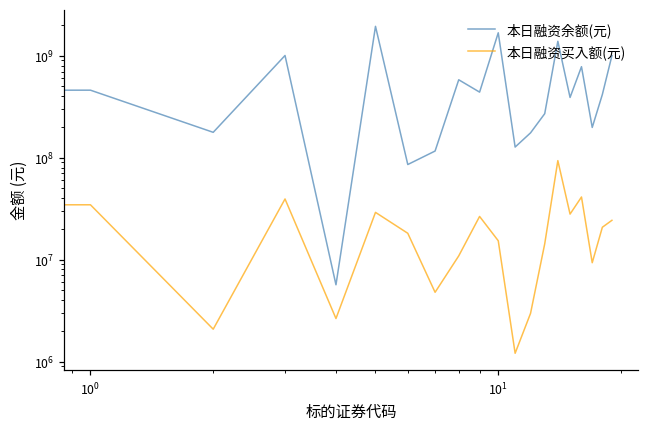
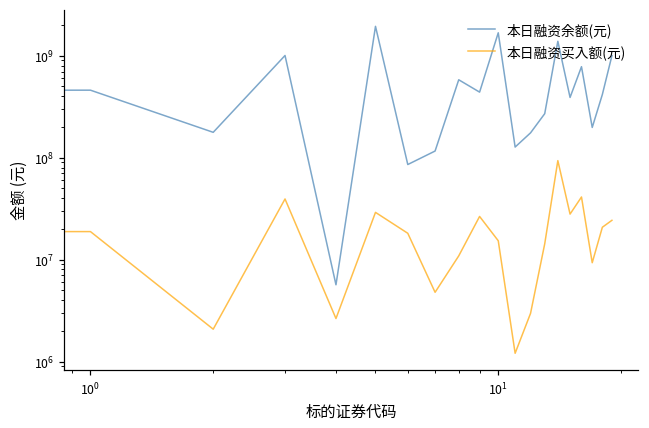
  {
    "本日融资余额(元)": {
      "10^0": 500000000,
      "10^1": 1700000000
    },
    "本日融资买入额(元)": {
-     "10^0": 35000000,
+     "10^0": 19000000,
      "10^1": 15000000
    }
  }
